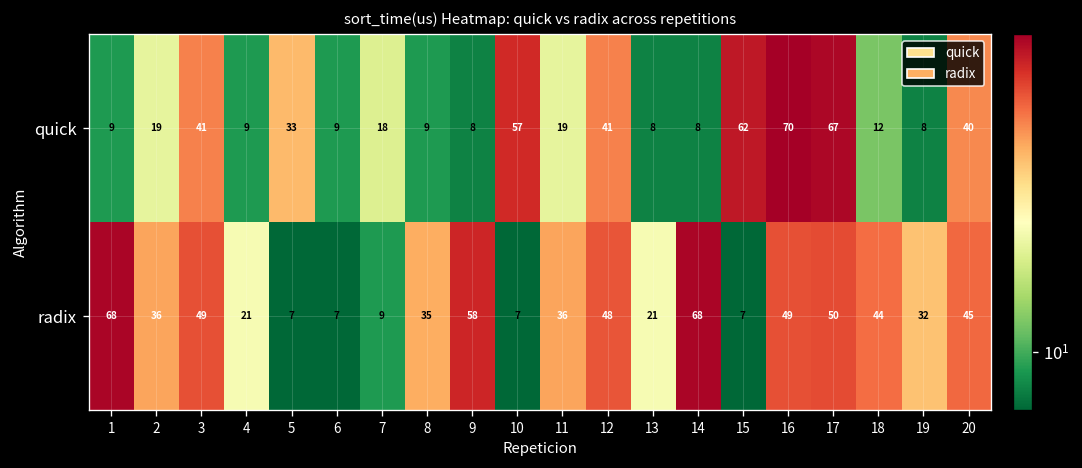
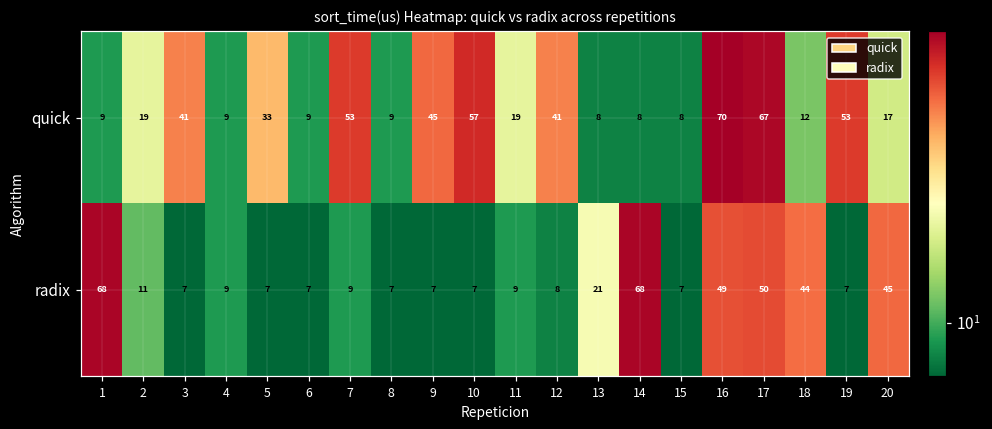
  {
    "quick": {
      "1": 9,
      "2": 19,
      "3": 41,
      "4": 9,
      "5": 33,
      "6": 9,
-     "7": 18,
+     "7": 53,
      "8": 9,
-     "9": 8,
+     "9": 45,
      "10": 57,
      "11": 19,
      "12": 41,
      "13": 8,
      "14": 8,
-     "15": 62,
+     "15": 8,
      "16": 70,
      "17": 67,
      "18": 12,
-     "19": 8,
-     "20": 40
+     "19": 53,
+     "20": 17
    },
    "radix": {
      "1": 68,
-     "2": 36,
-     "3": 49,
-     "4": 21,
+     "2": 11,
+     "3": 7,
+     "4": 9,
      "5": 7,
      "6": 7,
      "7": 9,
-     "8": 35,
-     "9": 58,
+     "8": 7,
+     "9": 7,
      "10": 7,
-     "11": 36,
-     "12": 48,
+     "11": 9,
+     "12": 8,
      "13": 21,
      "14": 68,
      "15": 7,
      "16": 49,
      "17": 50,
      "18": 44,
-     "19": 32,
+     "19": 7,
      "20": 45
    }
  }
